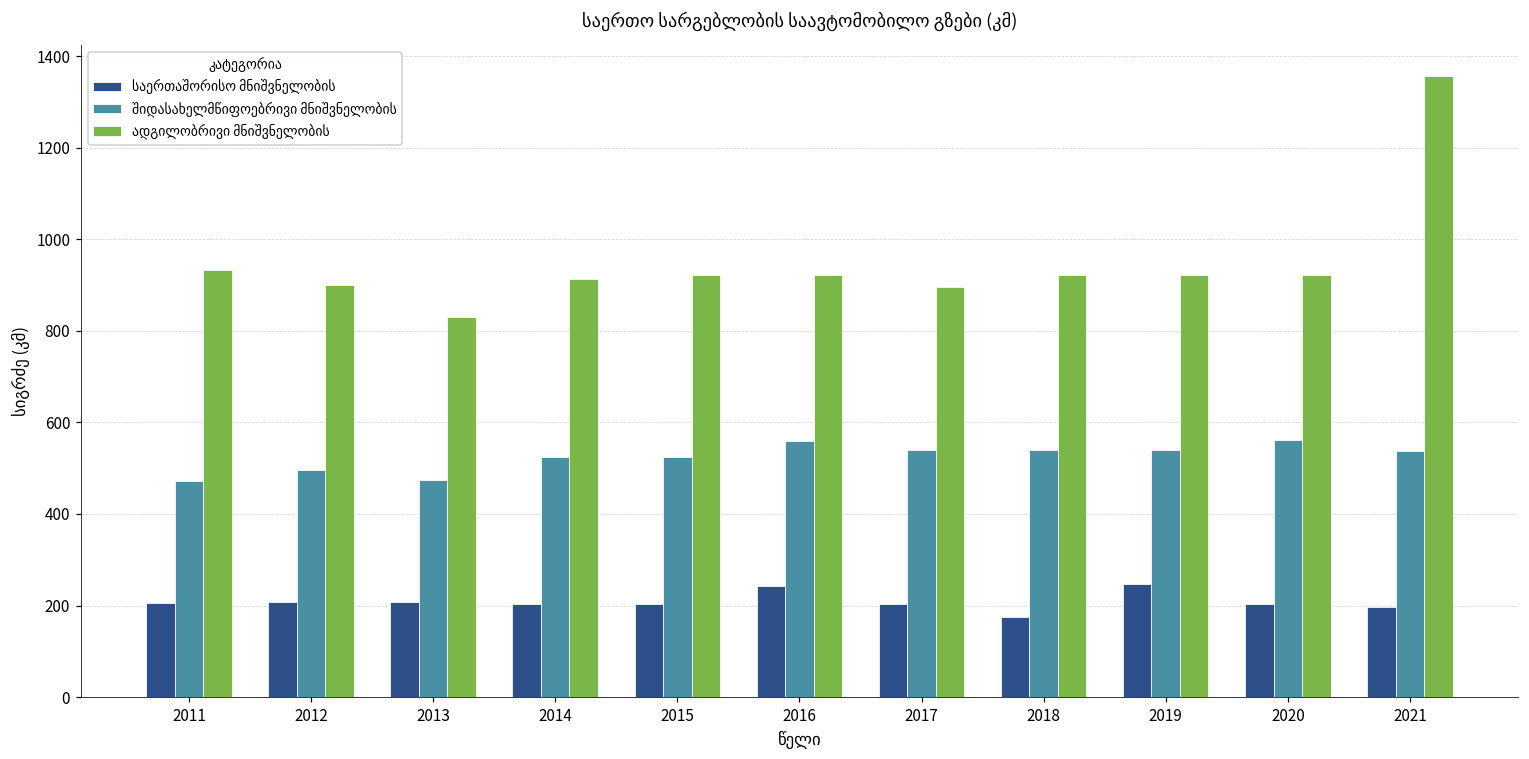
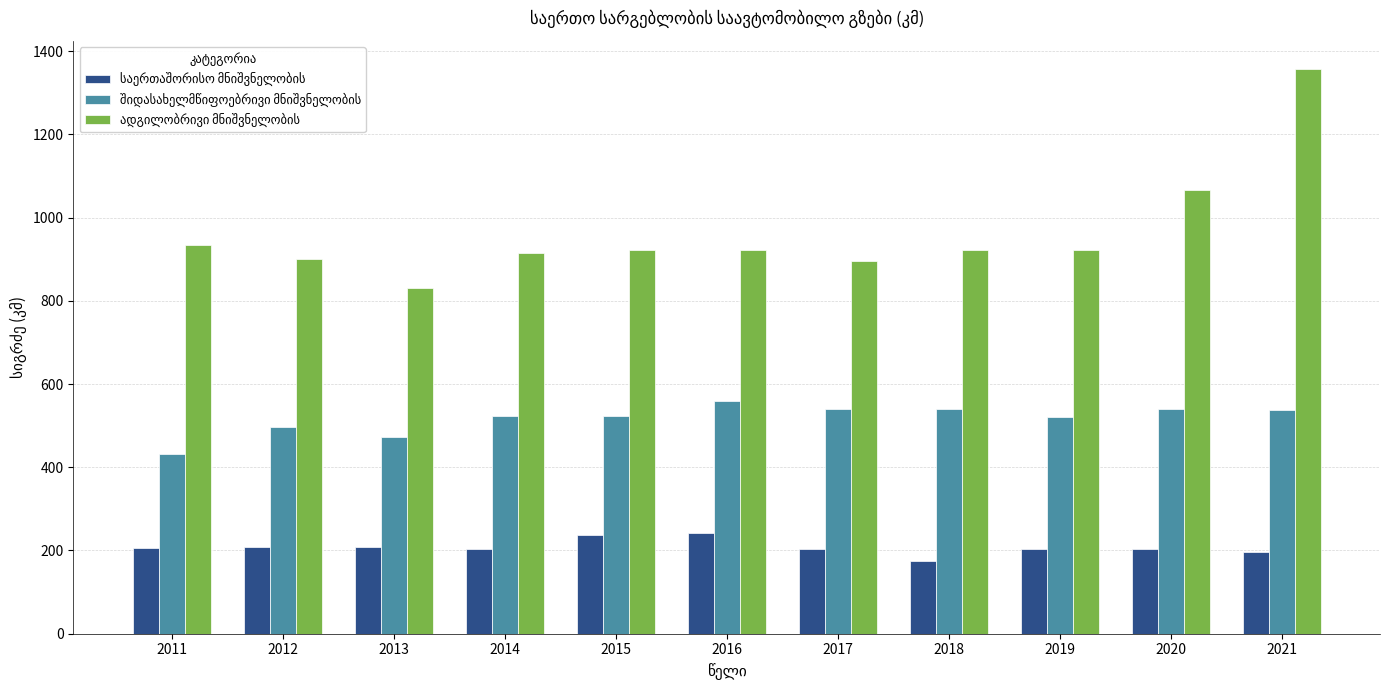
  {
    "საერთაშორისო მნიშვნელობის": {
      "2011": 210,
      "2012": 210,
      "2013": 210,
      "2014": 200,
-     "2015": 200,
+     "2015": 240,
      "2016": 240,
      "2017": 200,
      "2018": 180,
-     "2019": 250,
+     "2019": 200,
      "2020": 200,
      "2021": 200
    },
    "შიდასახელმწიფოებრივი მნიშვნელობის": {
-     "2011": 470,
+     "2011": 430,
      "2012": 500,
      "2013": 470,
      "2014": 520,
      "2015": 520,
      "2016": 560,
      "2017": 540,
      "2018": 540,
-     "2019": 540,
-     "2020": 560,
+     "2019": 520,
+     "2020": 540,
      "2021": 540
    },
    "ადგილობრივი მნიშვნელობის": {
      "2011": 930,
      "2012": 900,
      "2013": 830,
      "2014": 910,
      "2015": 920,
      "2016": 920,
      "2017": 900,
      "2018": 920,
      "2019": 920,
-     "2020": 920,
+     "2020": 1070,
      "2021": 1360
    }
  }
